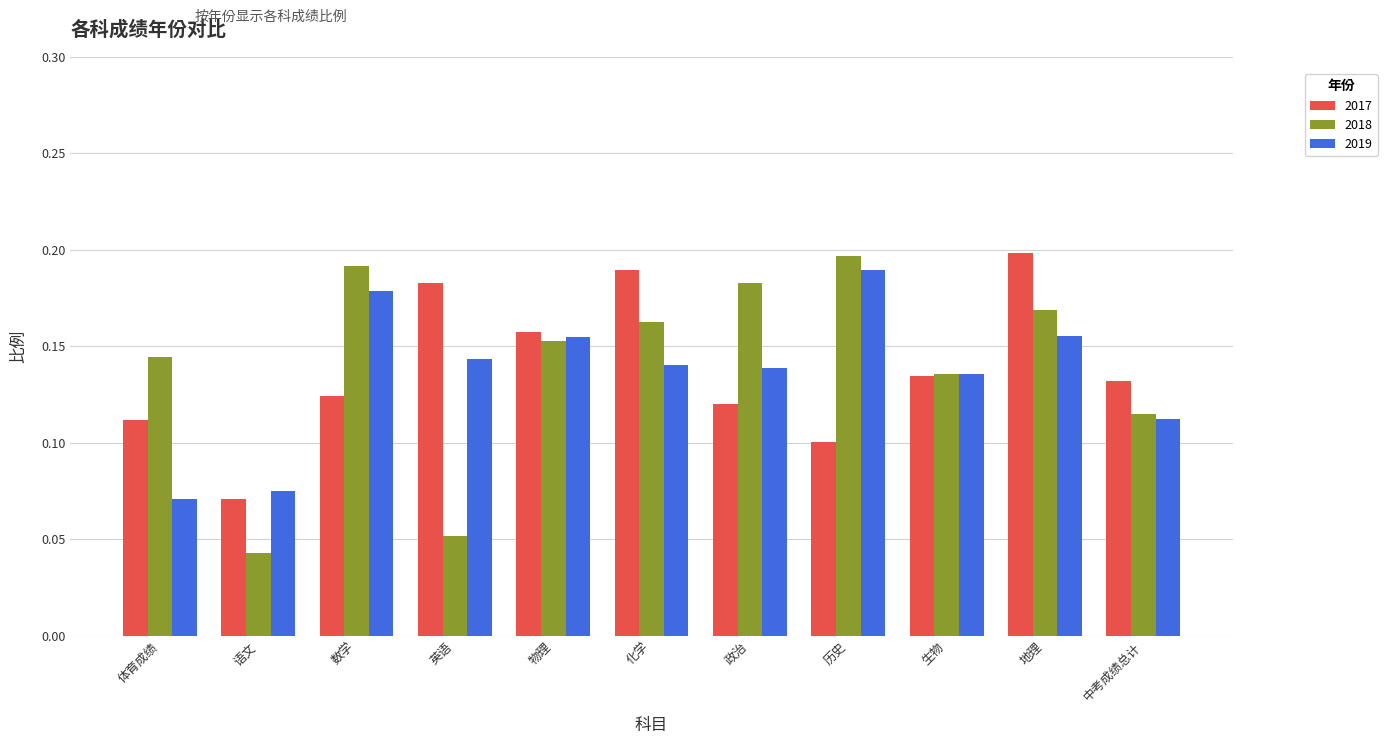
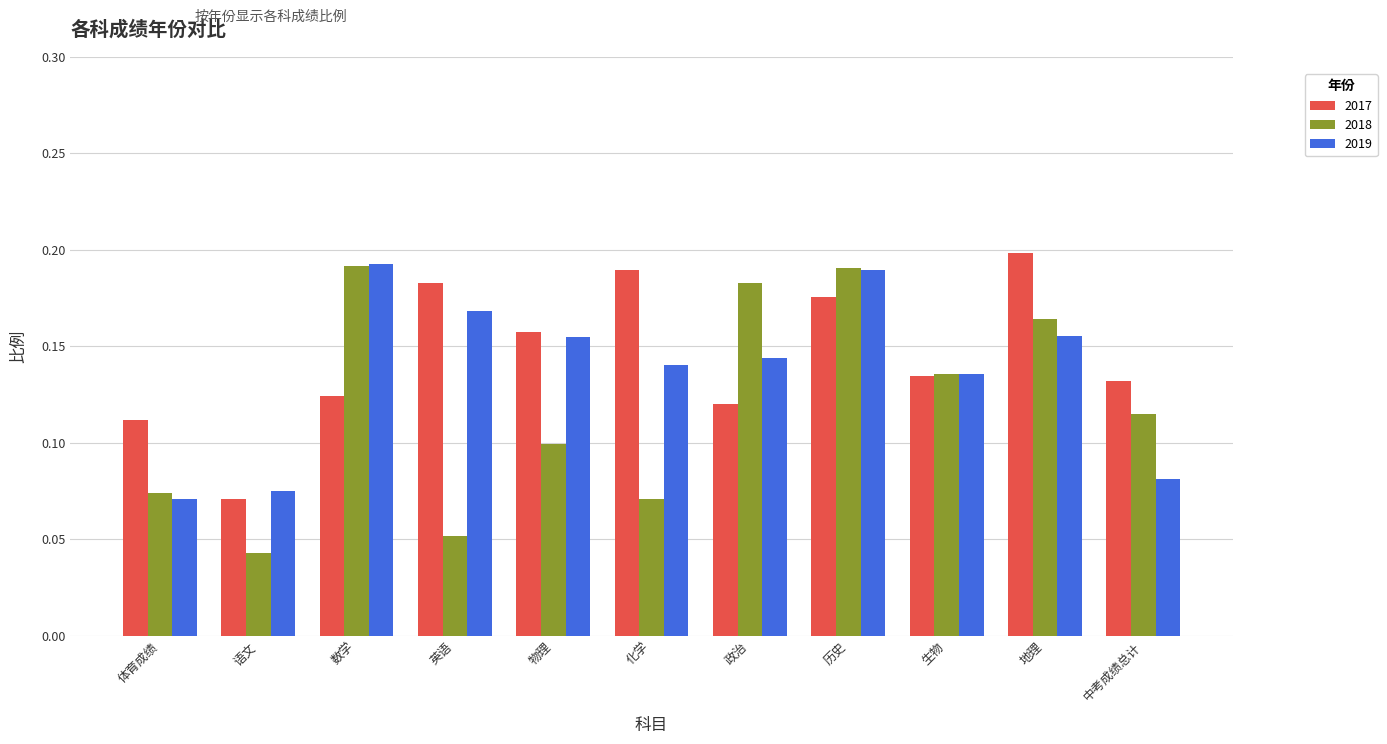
  {
    "2017": {
      "体育成绩": 0.112,
      "语文": 0.071,
      "数学": 0.124,
      "英语": 0.183,
      "物理": 0.158,
      "化学": 0.189,
      "政治": 0.120,
-     "历史": 0.101,
+     "历史": 0.175,
      "生物": 0.135,
      "地理": 0.199,
      "中考成绩总计": 0.132
    },
    "2018": {
-     "体育成绩": 0.145,
+     "体育成绩": 0.074,
      "语文": 0.043,
      "数学": 0.191,
      "英语": 0.052,
-     "物理": 0.153,
-     "化学": 0.162,
+     "物理": 0.099,
+     "化学": 0.071,
      "政治": 0.183,
-     "历史": 0.197,
+     "历史": 0.191,
      "生物": 0.136,
-     "地理": 0.169,
+     "地理": 0.164,
      "中考成绩总计": 0.115
    },
    "2019": {
      "体育成绩": 0.071,
      "语文": 0.075,
-     "数学": 0.178,
-     "英语": 0.143,
+     "数学": 0.192,
+     "英语": 0.168,
      "物理": 0.155,
      "化学": 0.141,
-     "政治": 0.139,
+     "政治": 0.144,
      "历史": 0.189,
      "生物": 0.135,
      "地理": 0.155,
-     "中考成绩总计": 0.113
+     "中考成绩总计": 0.081
    }
  }
